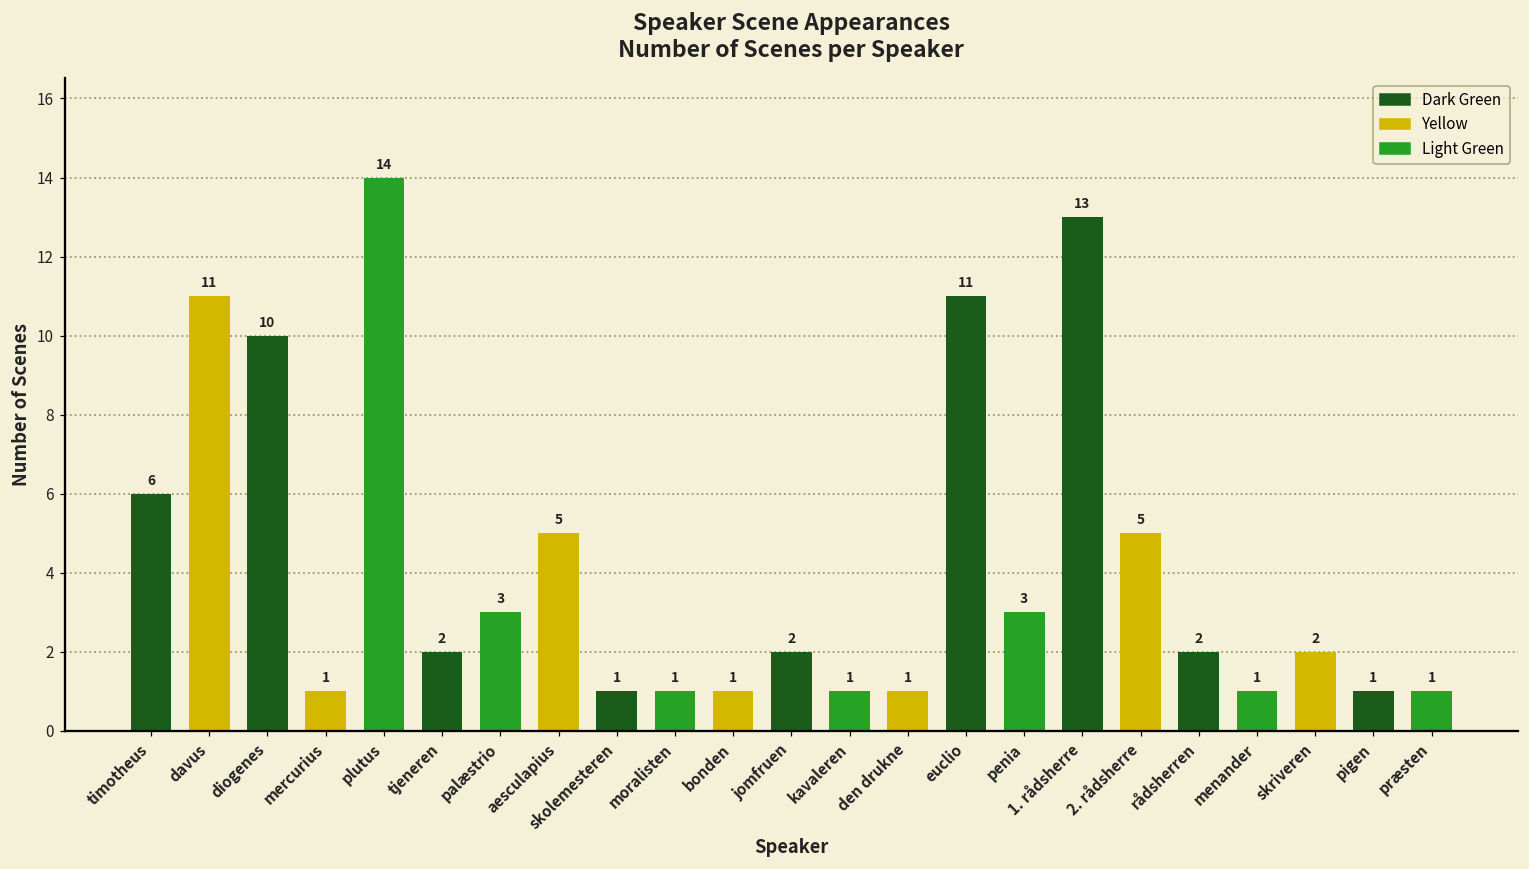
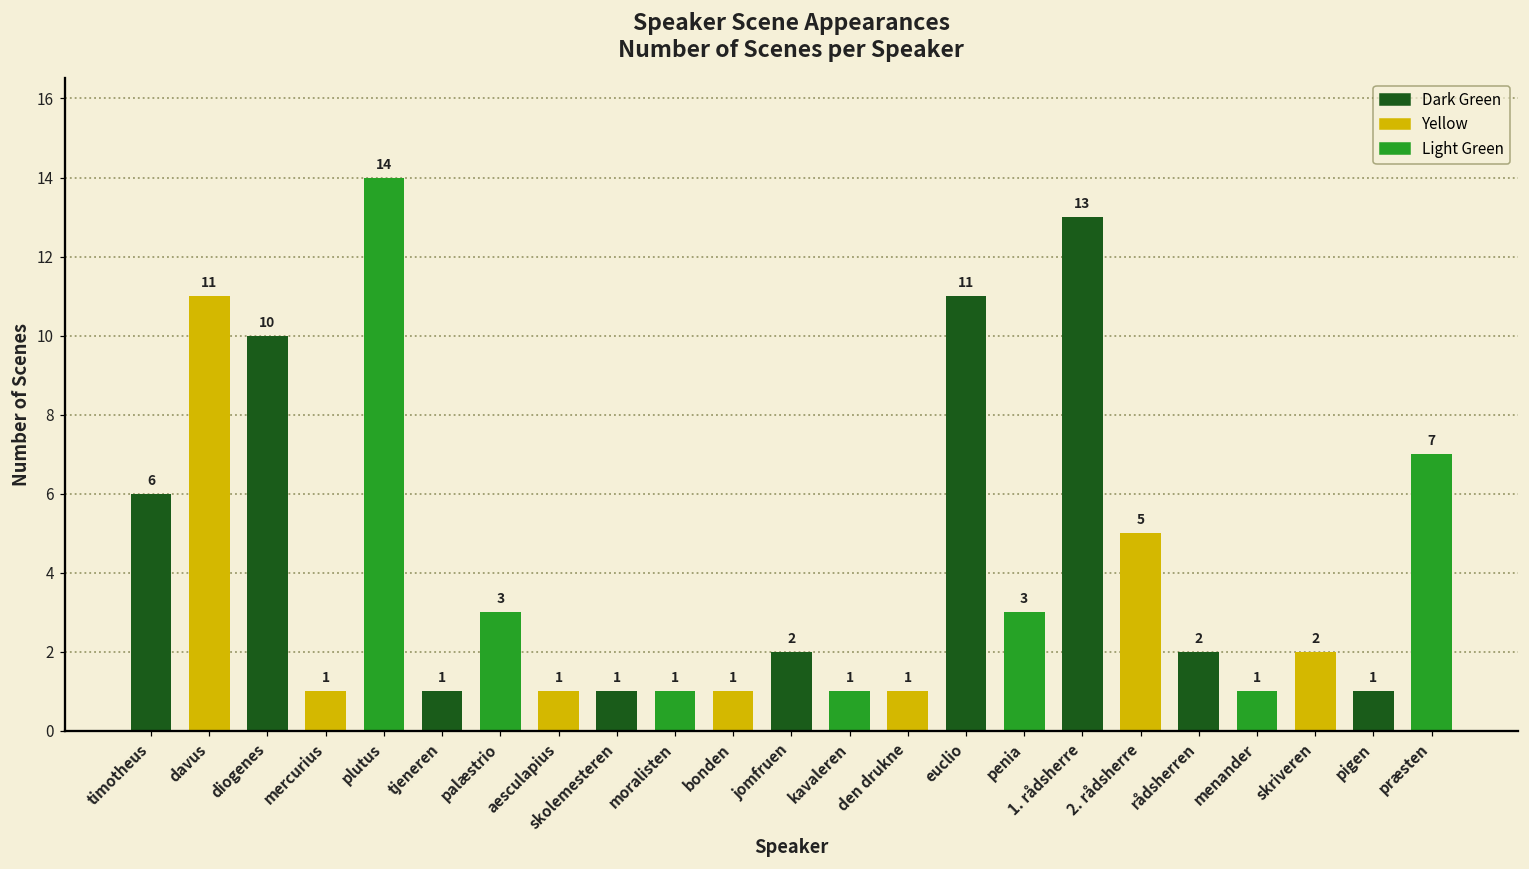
  {
    "timotheus": 6,
    "davus": 11,
    "diogenes": 10,
    "mercurius": 1,
    "plutus": 14,
-   "tjeneren": 2,
+   "tjeneren": 1,
    "palæstrio": 3,
-   "aesculapius": 5,
+   "aesculapius": 1,
    "skolemesteren": 1,
    "moralisten": 1,
    "bonden": 1,
    "jomfruen": 2,
    "kavaleren": 1,
    "den drukne": 1,
    "euclio": 11,
    "penia": 3,
    "1. rådsherre": 13,
    "2. rådsherre": 5,
    "rådsherren": 2,
    "menander": 1,
    "skriveren": 2,
    "pigen": 1,
-   "præsten": 1
+   "præsten": 7
  }
